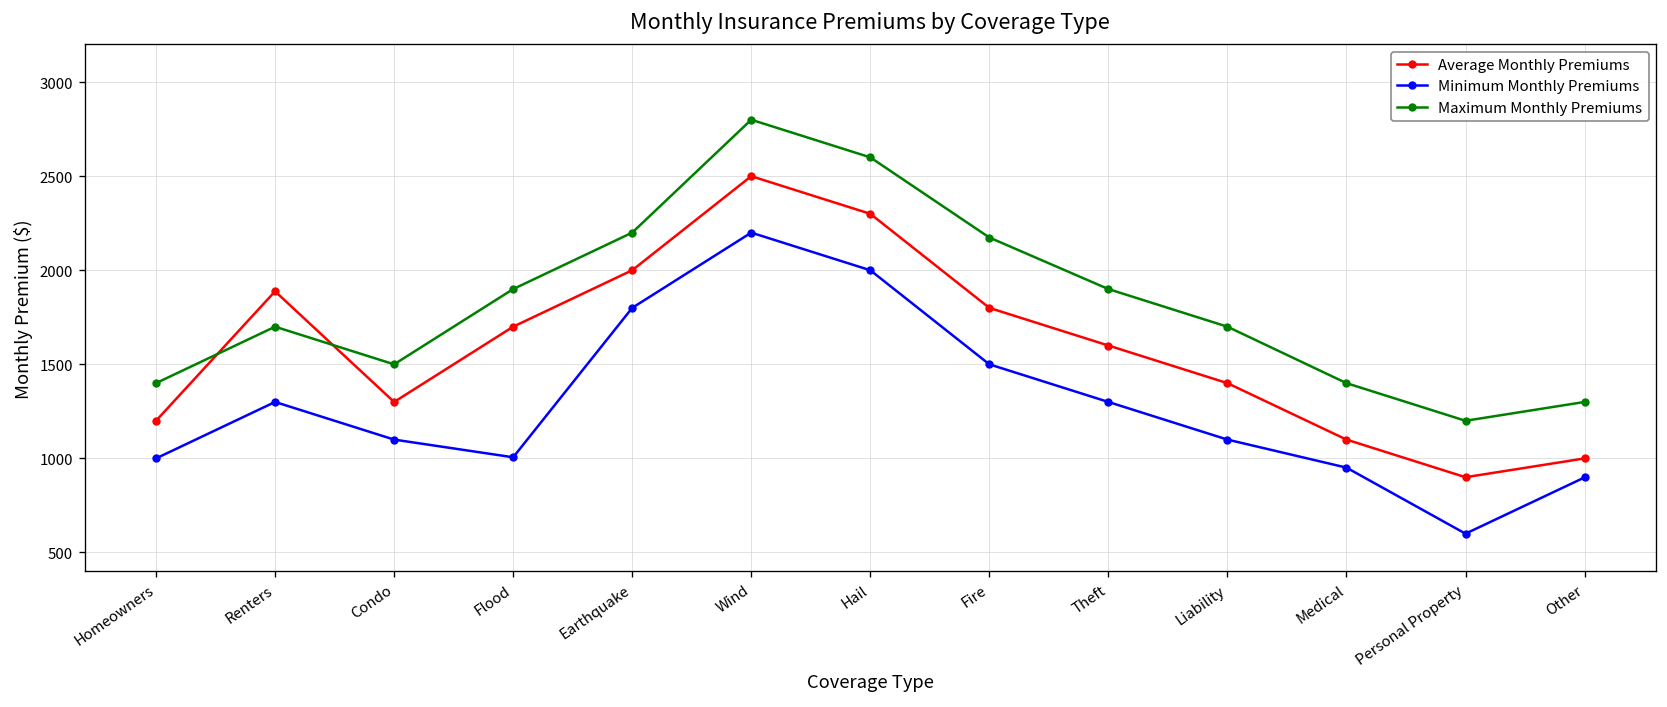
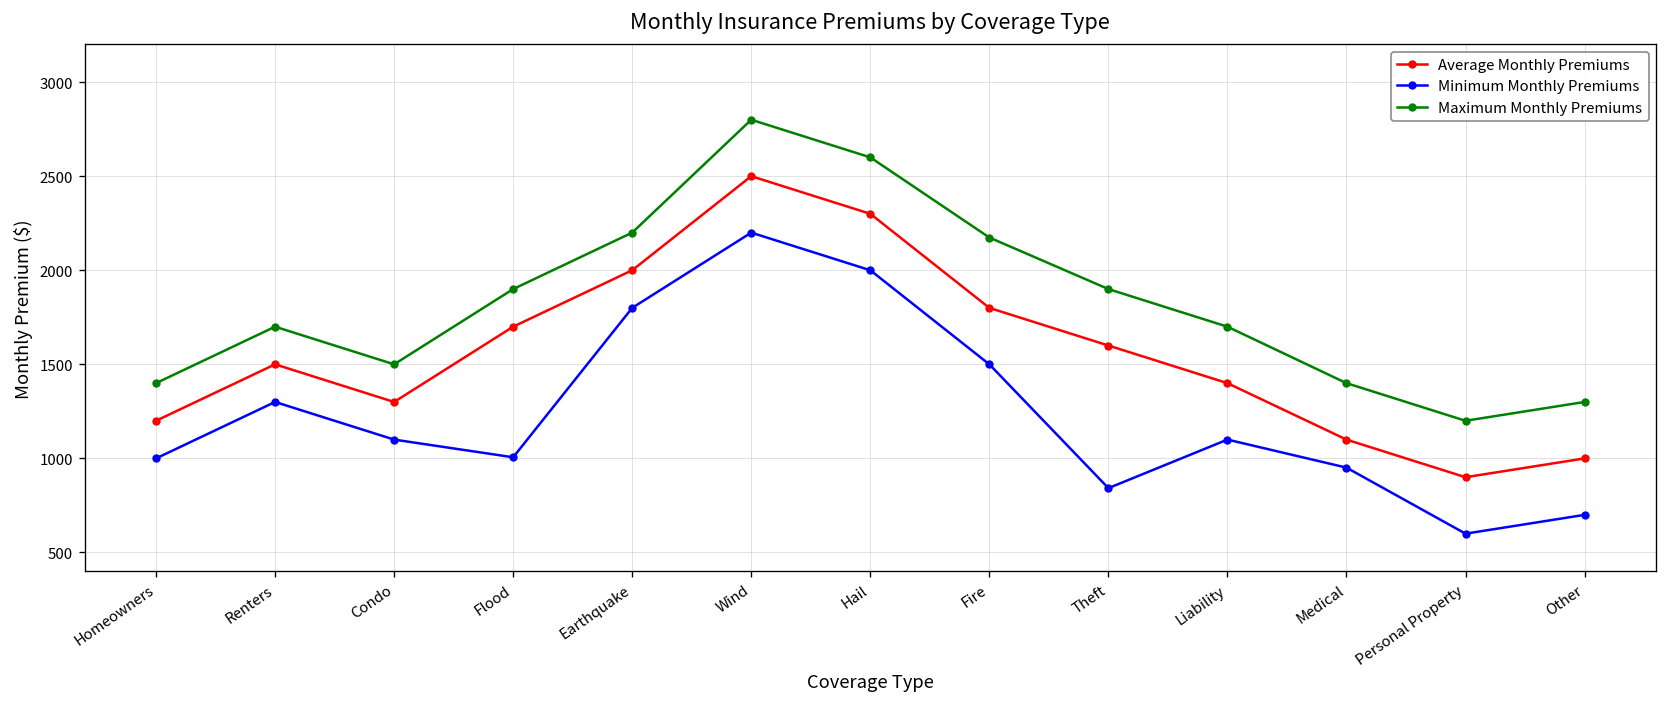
  {
    "Average Monthly Premiums": {
      "Homeowners": 1200,
-     "Renters": 1890,
+     "Renters": 1500,
      "Condo": 1300,
      "Flood": 1700,
      "Earthquake": 2000,
      "Wind": 2500,
      "Hail": 2300,
      "Fire": 1800,
      "Theft": 1600,
      "Liability": 1400,
      "Medical": 1100,
      "Personal Property": 900,
      "Other": 1000
    },
    "Minimum Monthly Premiums": {
      "Homeowners": 1000,
      "Renters": 1300,
      "Condo": 1100,
      "Flood": 1010,
      "Earthquake": 1800,
      "Wind": 2200,
      "Hail": 2000,
      "Fire": 1500,
-     "Theft": 1300,
+     "Theft": 840,
      "Liability": 1100,
      "Medical": 950,
      "Personal Property": 600,
-     "Other": 900
+     "Other": 700
    },
    "Maximum Monthly Premiums": {
      "Homeowners": 1400,
      "Renters": 1700,
      "Condo": 1500,
      "Flood": 1900,
      "Earthquake": 2200,
      "Wind": 2800,
      "Hail": 2600,
      "Fire": 2170,
      "Theft": 1900,
      "Liability": 1700,
      "Medical": 1400,
      "Personal Property": 1200,
      "Other": 1300
    }
  }
